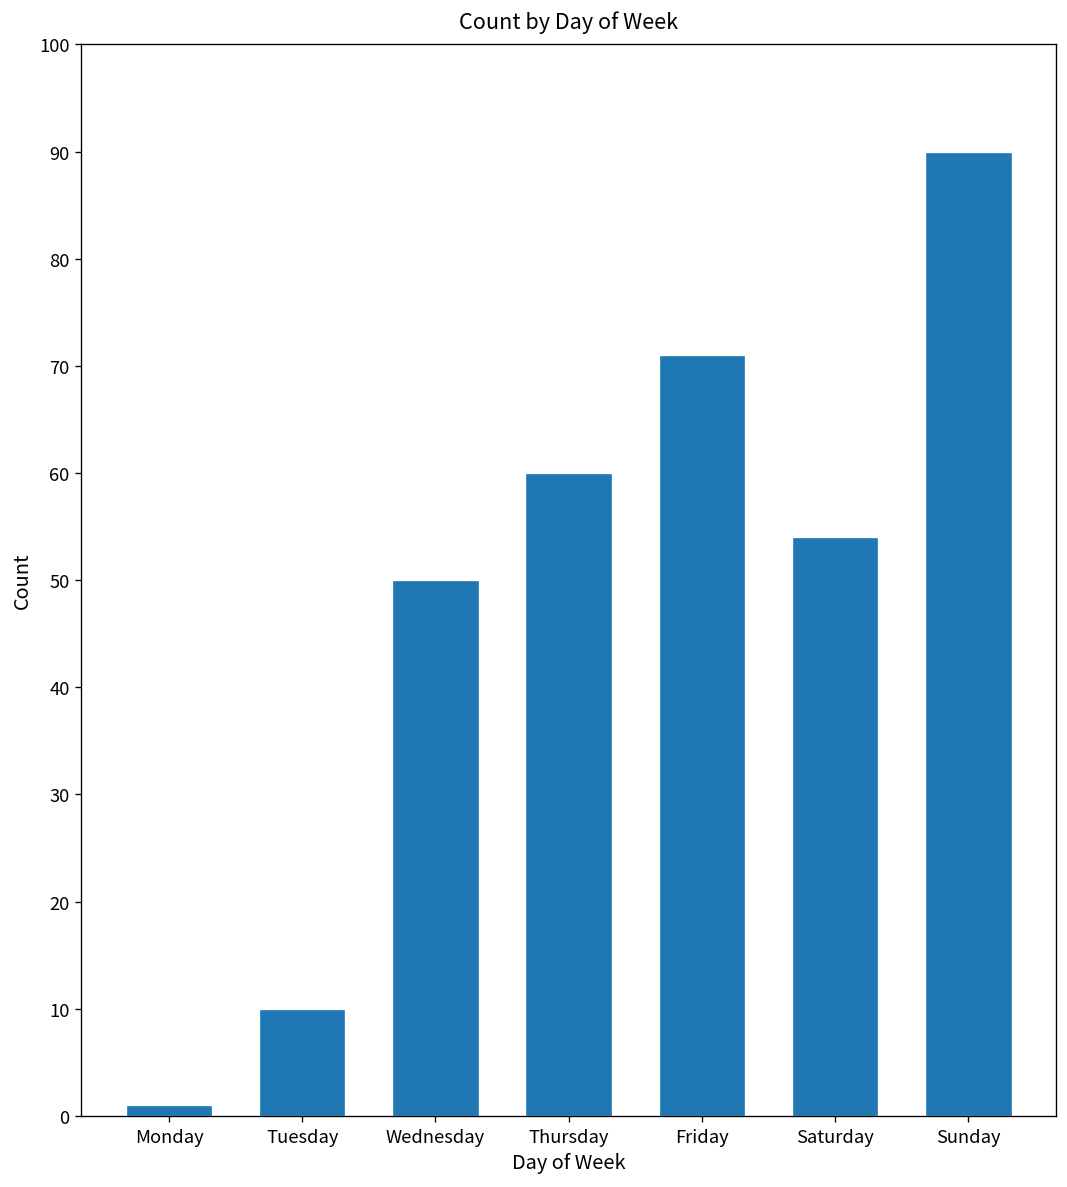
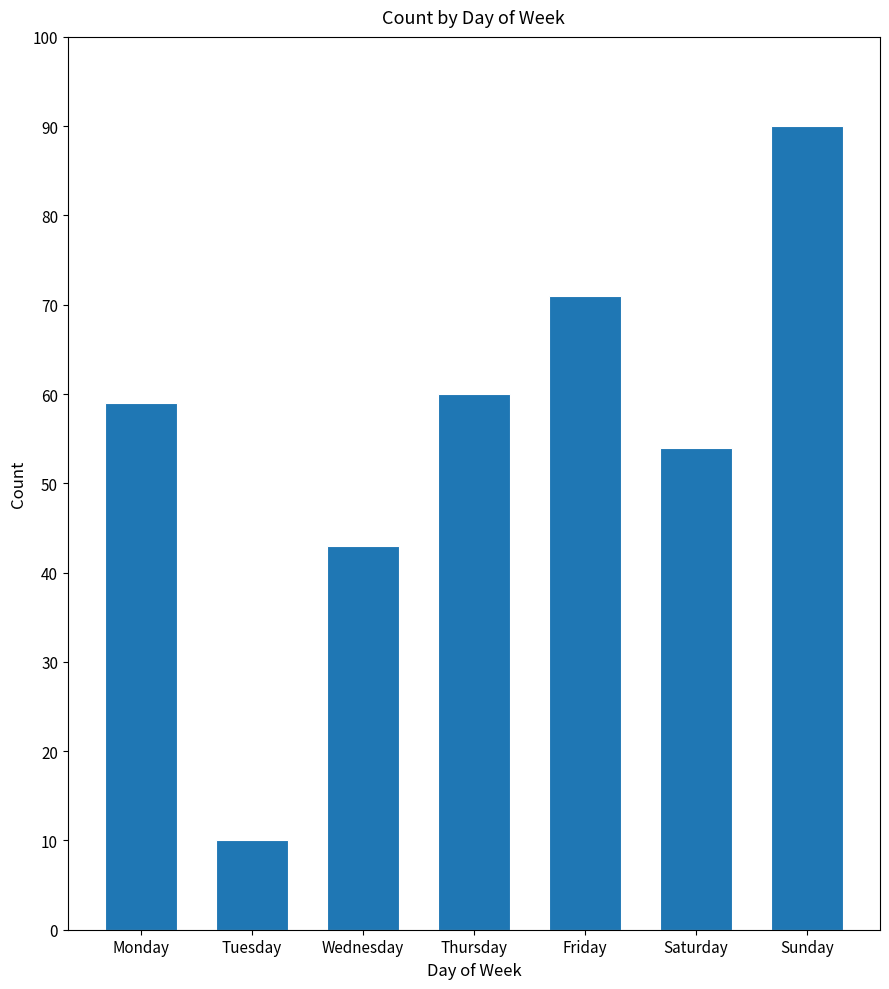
  {
-   "Monday": 1,
+   "Monday": 59,
    "Tuesday": 10,
-   "Wednesday": 50,
+   "Wednesday": 43,
    "Thursday": 60,
    "Friday": 71,
    "Saturday": 54,
    "Sunday": 90
  }
